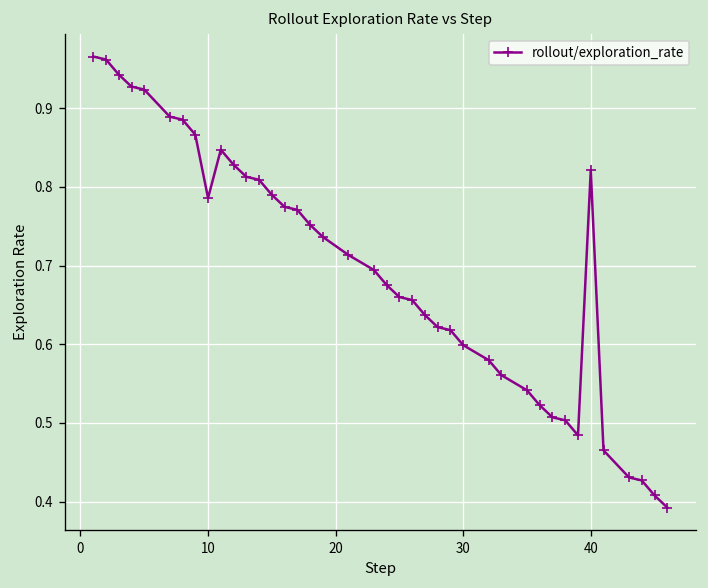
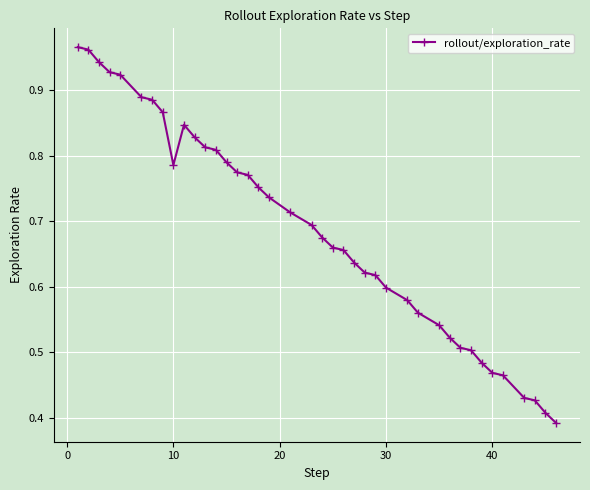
  {
    "10": 0.79,
    "30": 0.60,
-   "40": 0.82
+   "40": 0.47
  }
